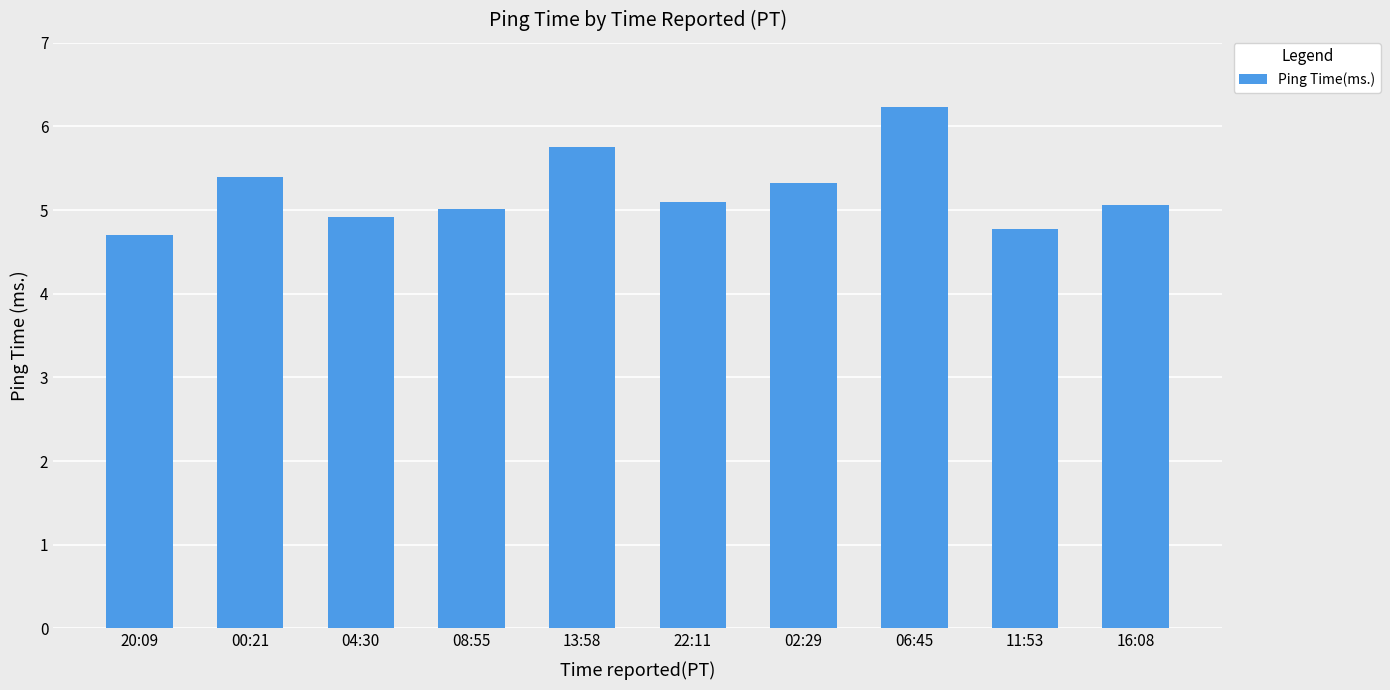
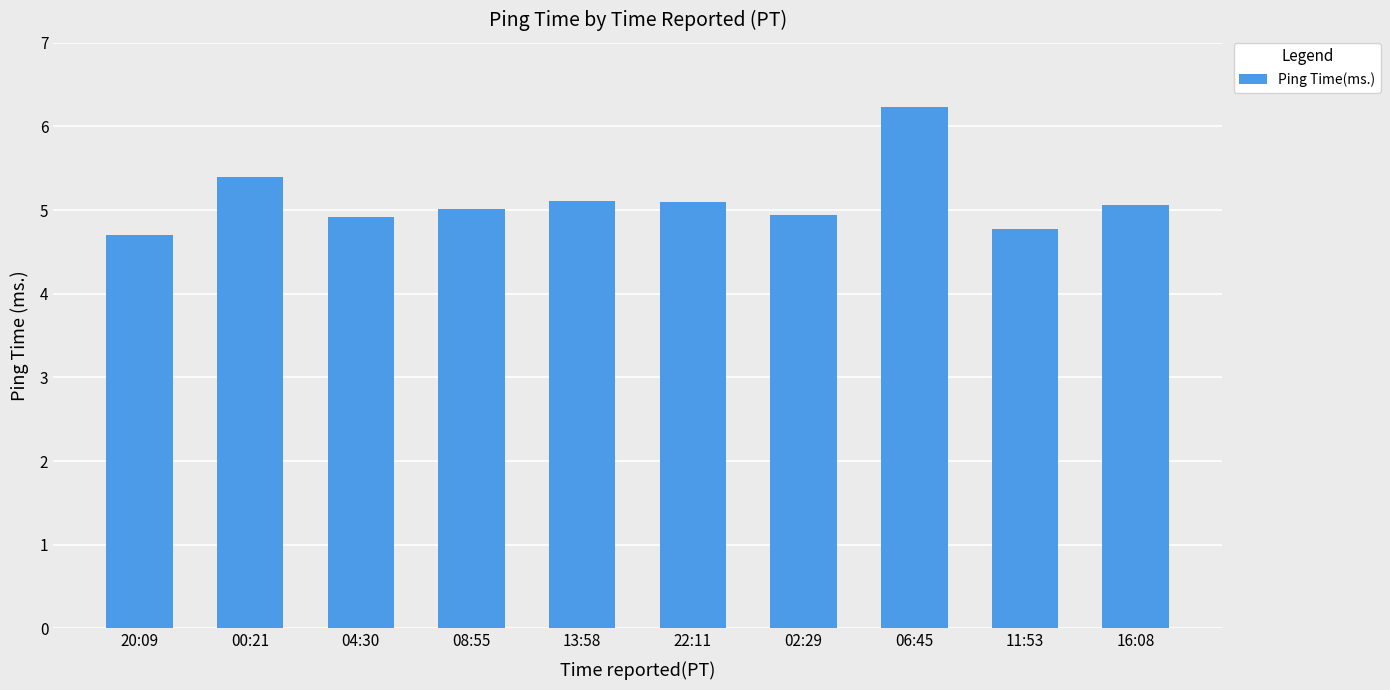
  {
    "20:09": 4.7,
    "00:21": 5.4,
    "04:30": 4.9,
    "08:55": 5.0,
-   "13:58": 5.8,
+   "13:58": 5.1,
    "22:11": 5.1,
-   "02:29": 5.3,
+   "02:29": 4.9,
    "06:45": 6.2,
    "11:53": 4.8,
    "16:08": 5.1
  }
